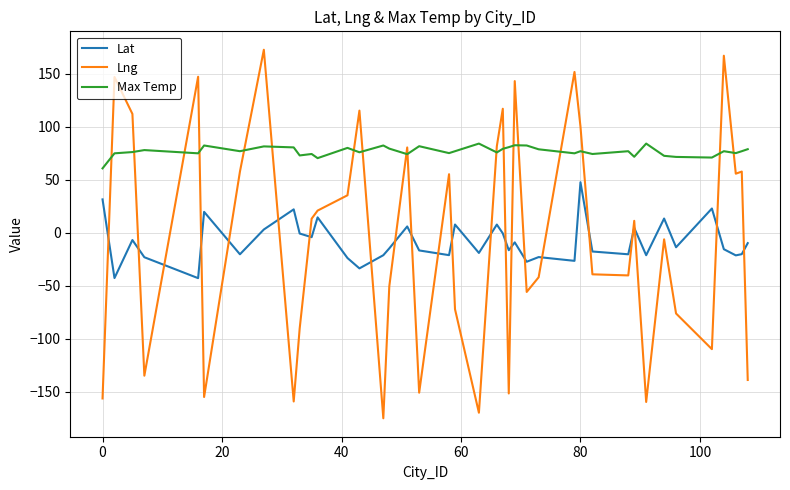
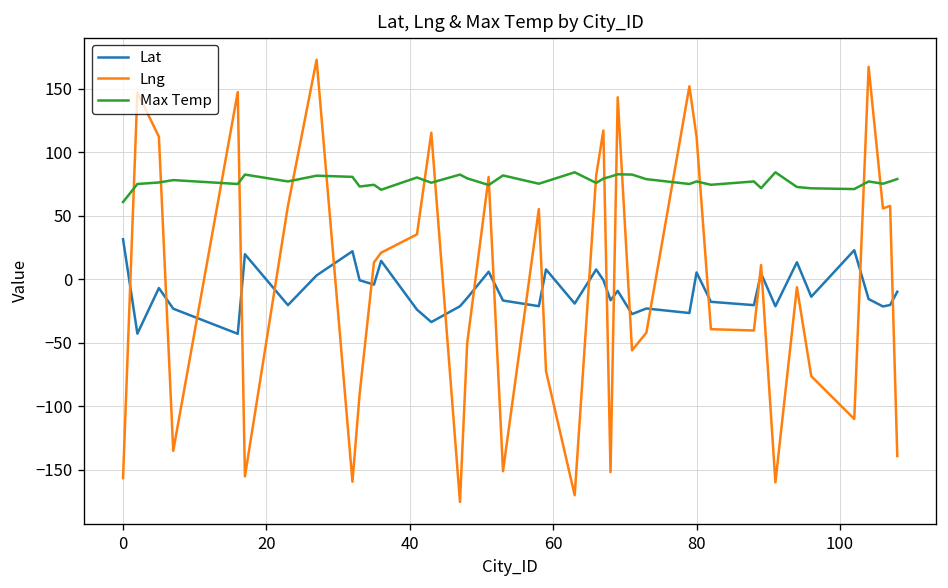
  {
    "Lat": {
      "0": 32,
-     "80": 48
+     "80": 5
    },
    "Lng": {
      "0": -156,
-     "80": 100
+     "80": 112
    },
    "Max Temp": {
      "0": 61,
      "80": 77
    }
  }
